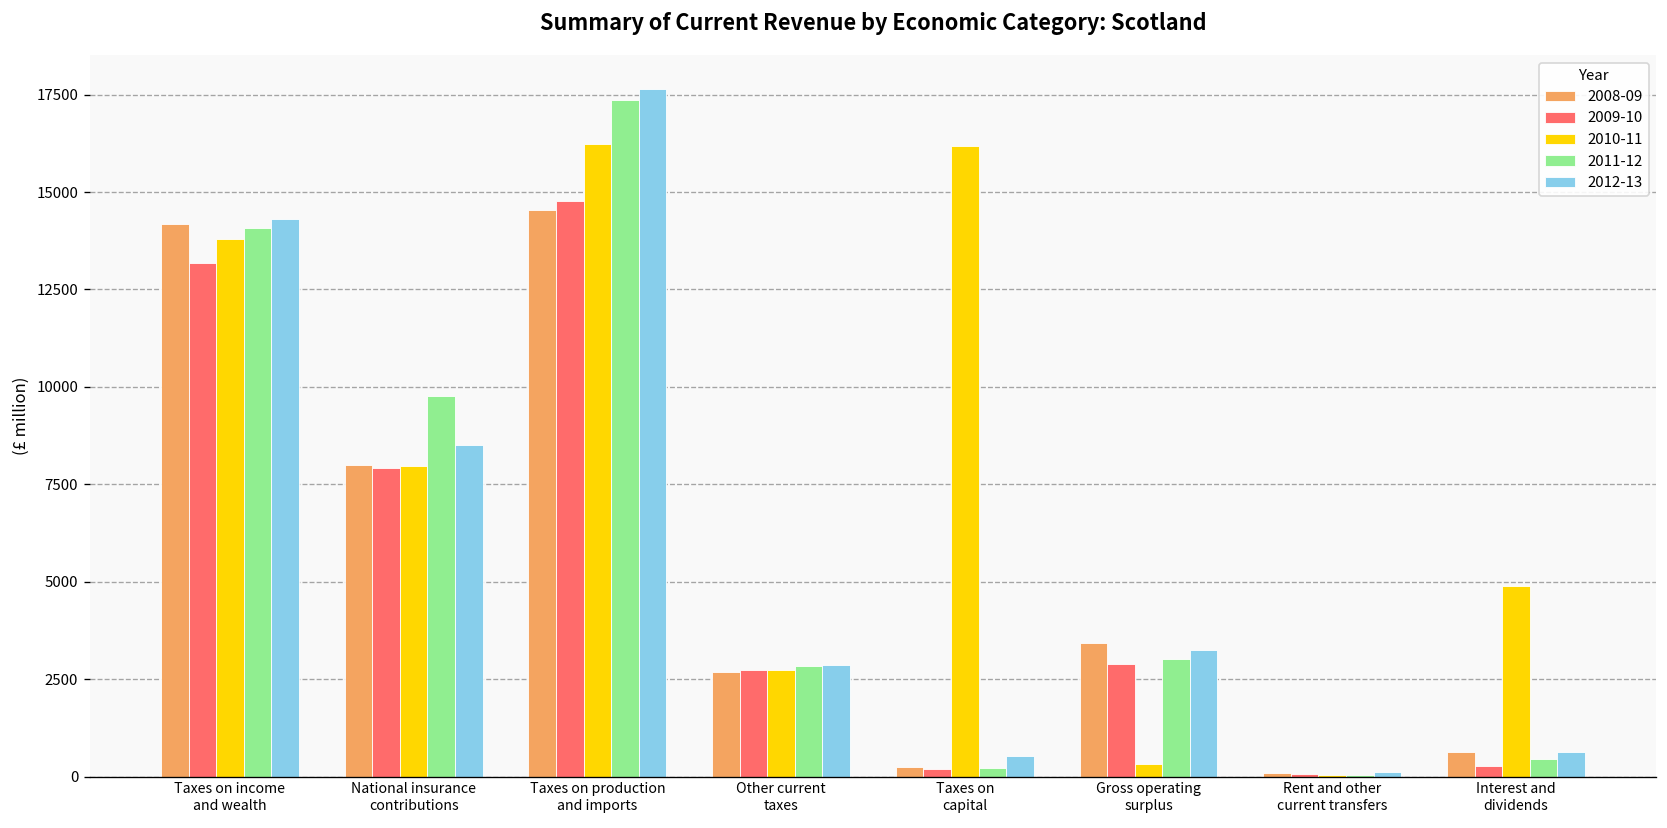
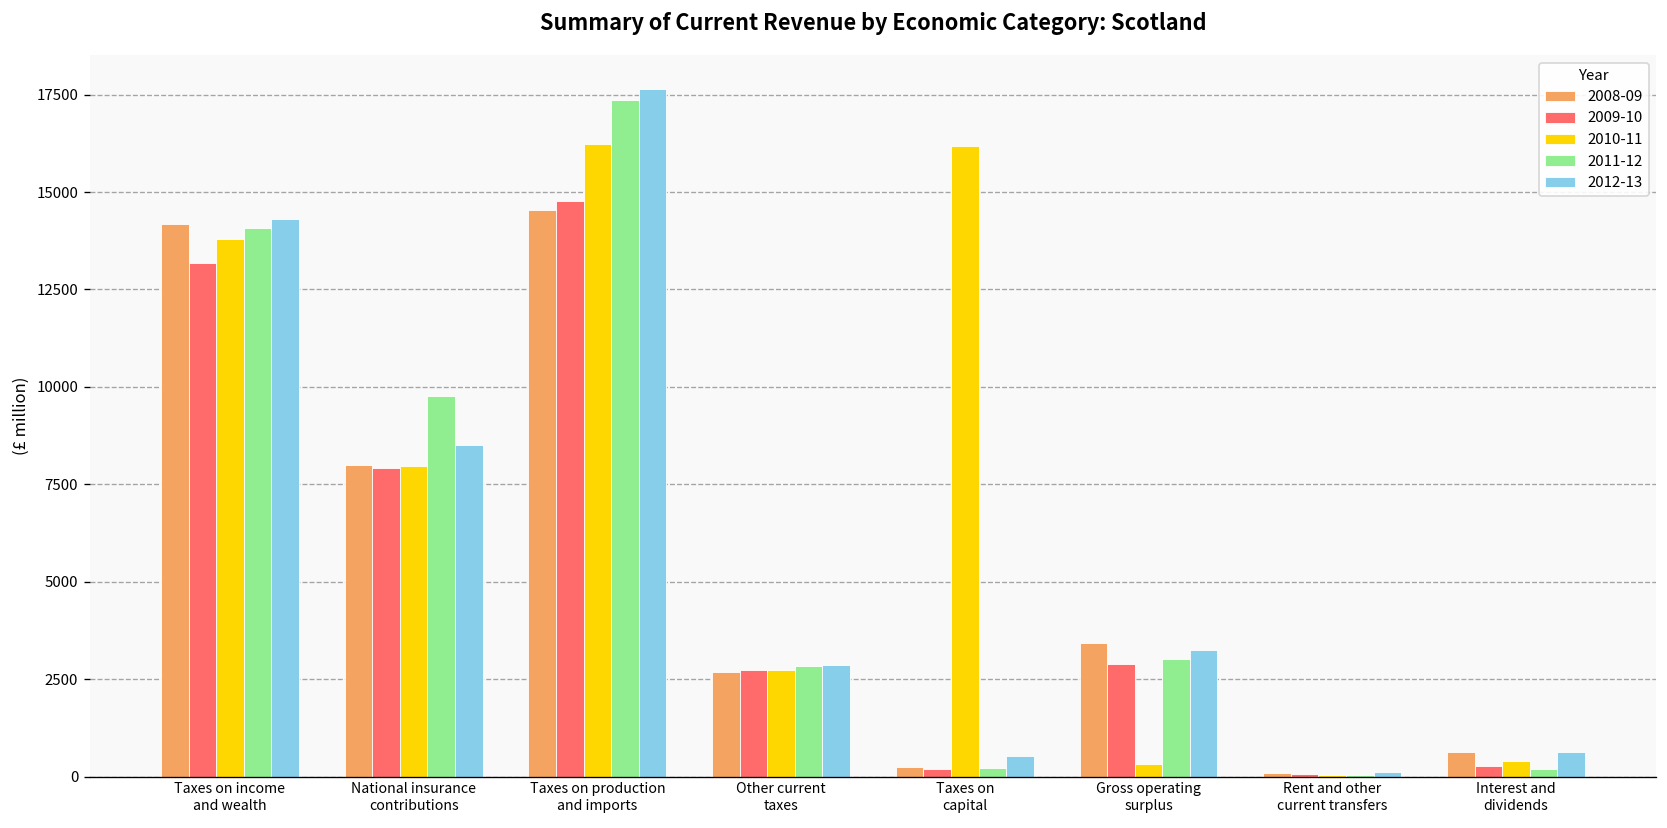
  {
    "2010-11": {
      "Taxes on income and wealth": 13800,
      "National insurance contributions": 8000,
      "Taxes on production and imports": 16200,
      "Other current taxes": 2700,
      "Taxes on capital": 16200,
      "Gross operating surplus": 300,
-     "Interest and dividends": 4900
+     "Interest and dividends": 400
    },
    "2011-12": {
      "Taxes on income and wealth": 14100,
      "National insurance contributions": 9800,
      "Taxes on production and imports": 17400,
      "Other current taxes": 2800,
      "Taxes on capital": 200,
      "Gross operating surplus": 3000,
-     "Interest and dividends": 500
+     "Interest and dividends": 200
    },
    "2012-13": {
      "Taxes on income and wealth": 14300,
      "National insurance contributions": 8500,
      "Taxes on production and imports": 17600,
      "Other current taxes": 2900,
      "Taxes on capital": 500,
      "Gross operating surplus": 3200,
      "Rent and other current transfers": 100,
      "Interest and dividends": 600
    }
  }
